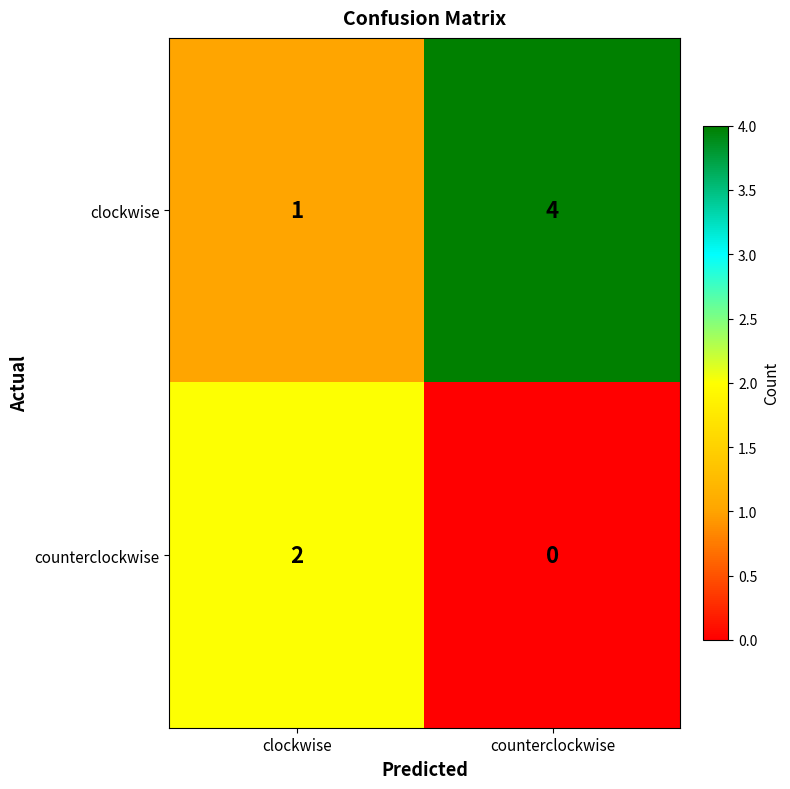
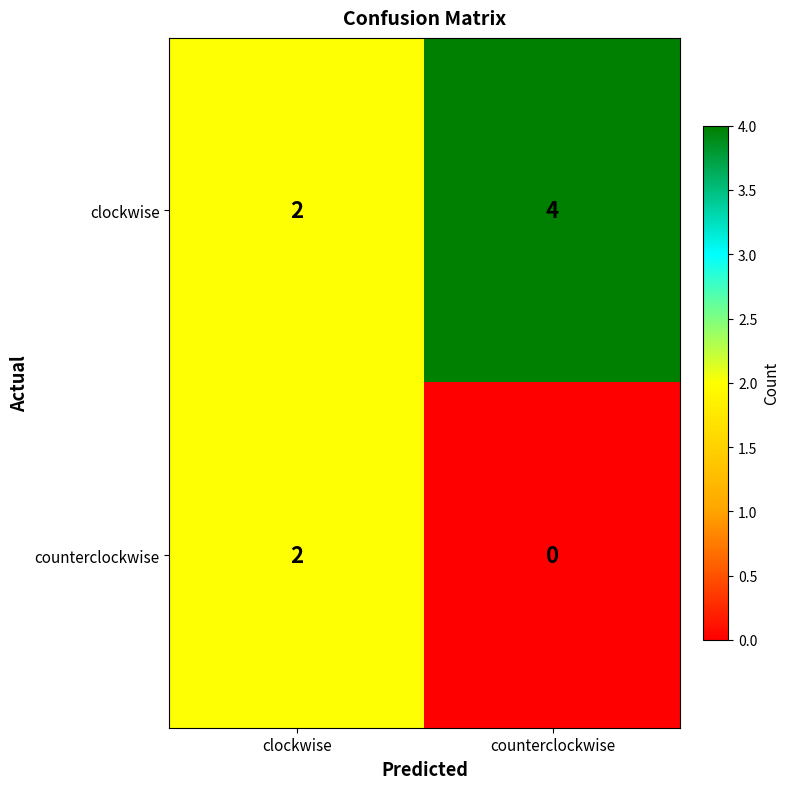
  {
    "clockwise": {
-     "clockwise": 1,
+     "clockwise": 2,
      "counterclockwise": 4
    },
    "counterclockwise": {
      "clockwise": 2,
      "counterclockwise": 0
    }
  }
